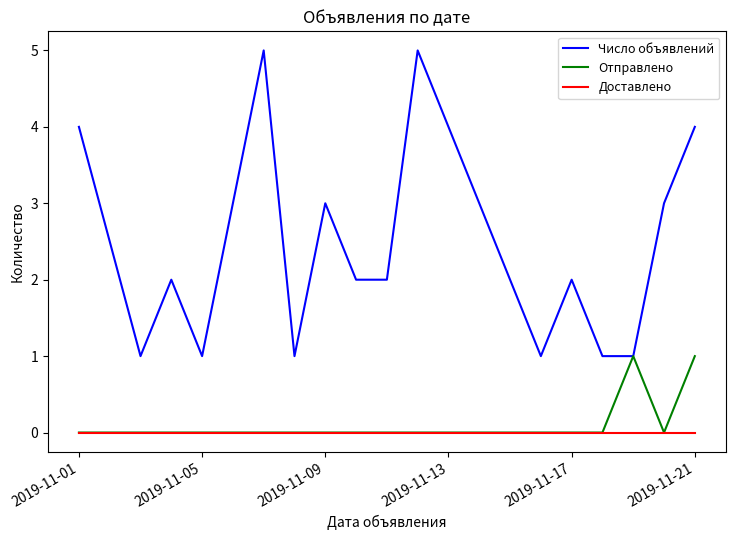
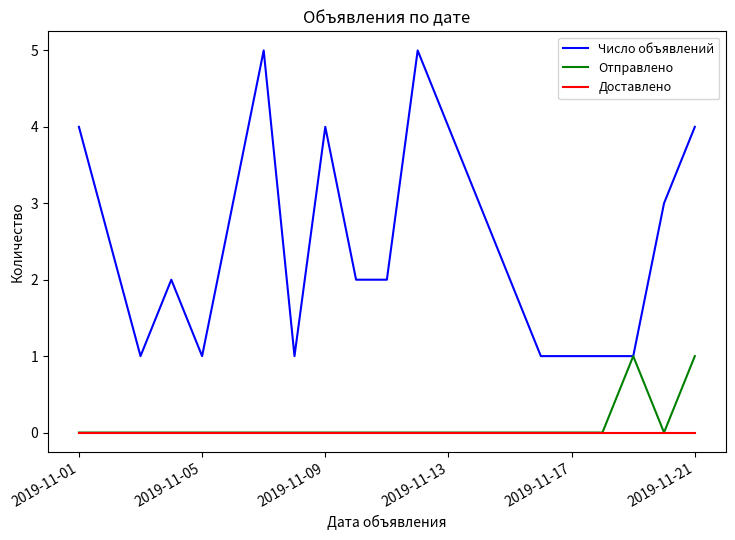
  {
    "Число объявлений": {
      "2019-11-01": 4,
      "2019-11-05": 1,
-     "2019-11-09": 3,
-     "2019-11-17": 2,
+     "2019-11-09": 4,
+     "2019-11-17": 1,
      "2019-11-21": 4
    },
    "Отправлено": {
      "2019-11-21": 1
    },
    "Доставлено": {
      "2019-11-21": 0
    }
  }
